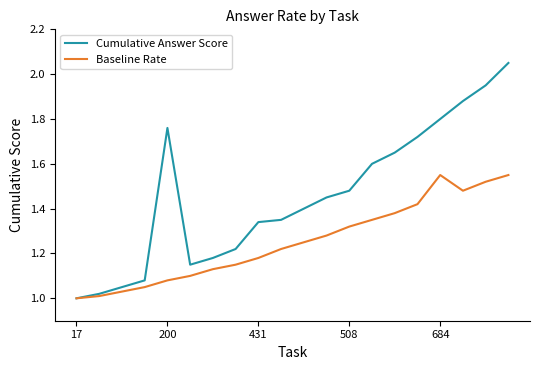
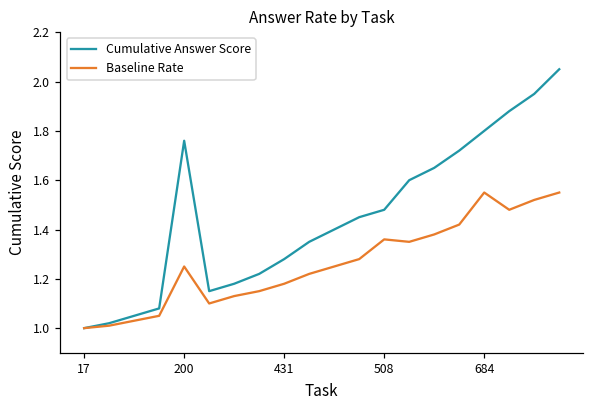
  {
    "Cumulative Answer Score": {
      "200": 1.76,
-     "431": 1.34,
+     "431": 1.28,
      "508": 1.48,
      "684": 1.80
    },
    "Baseline Rate": {
-     "200": 1.08,
+     "200": 1.25,
      "431": 1.18,
-     "508": 1.32,
+     "508": 1.36,
      "684": 1.55
    }
  }
